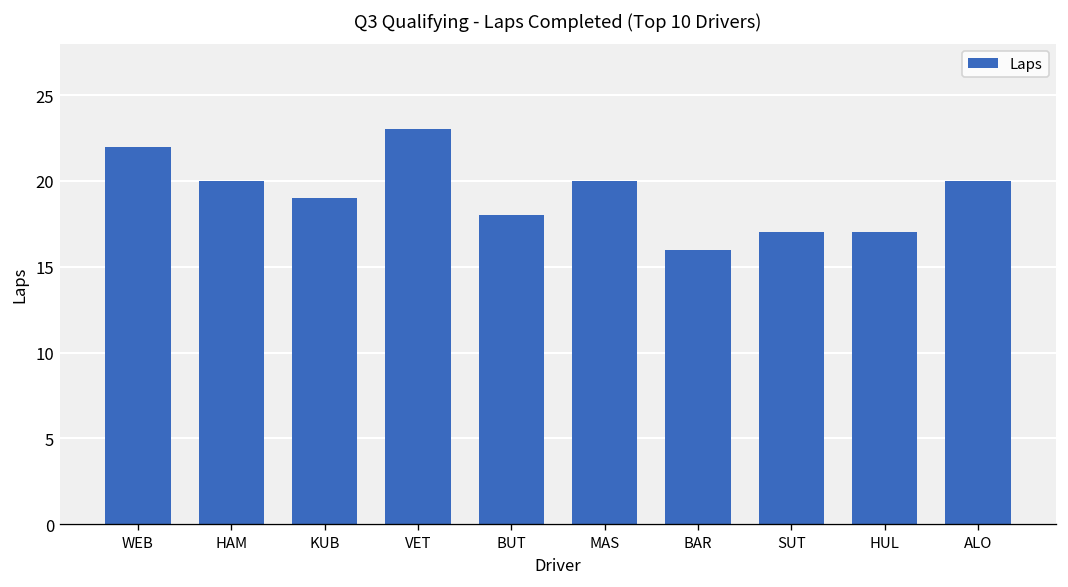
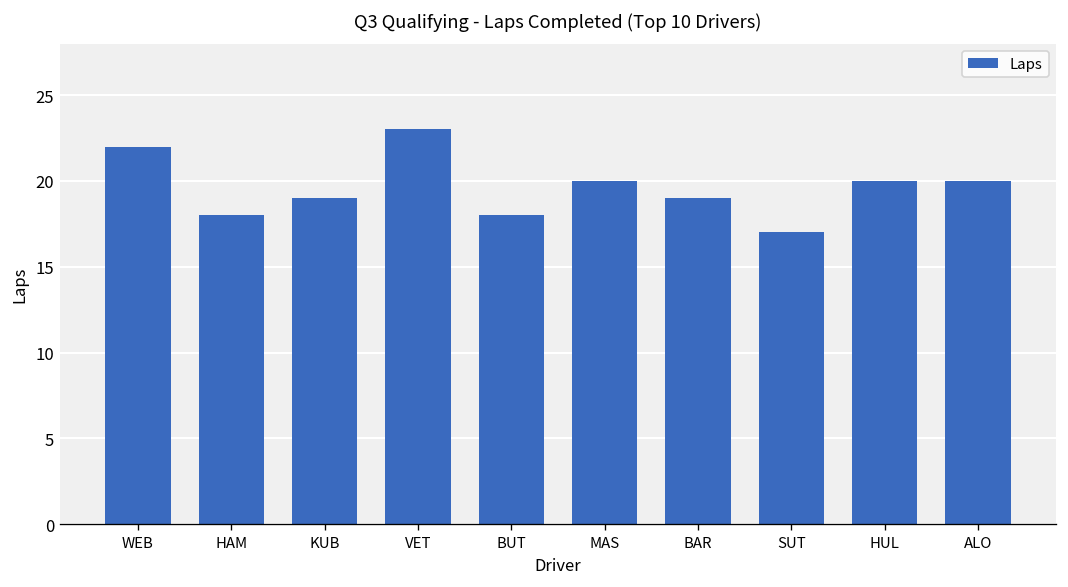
  {
    "WEB": 22,
-   "HAM": 20,
+   "HAM": 18,
    "KUB": 19,
    "VET": 23,
    "BUT": 18,
    "MAS": 20,
-   "BAR": 16,
+   "BAR": 19,
    "SUT": 17,
-   "HUL": 17,
+   "HUL": 20,
    "ALO": 20
  }
